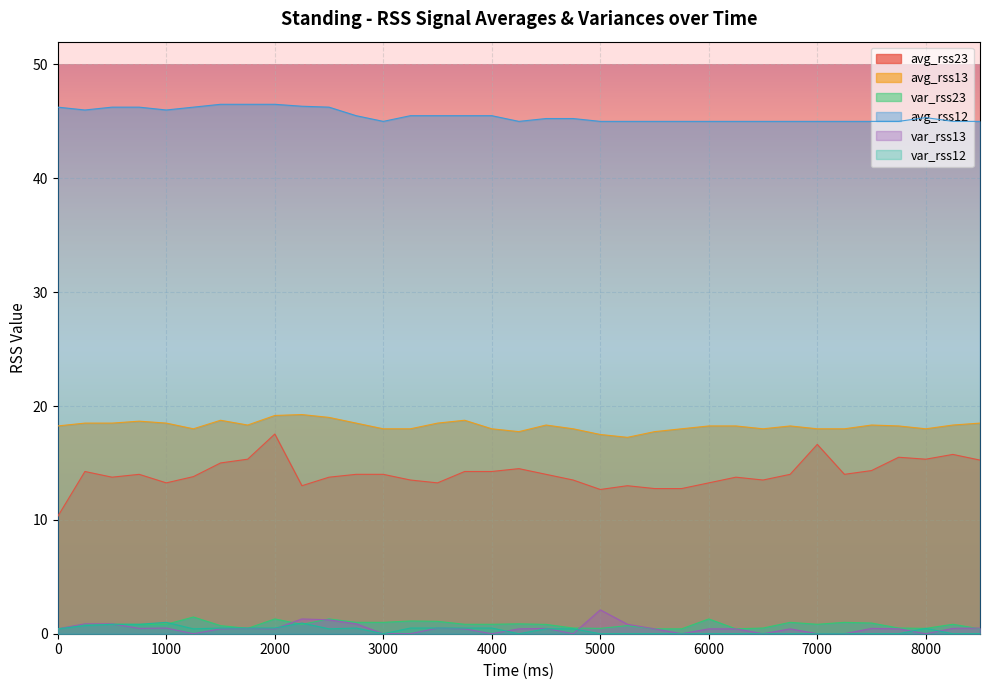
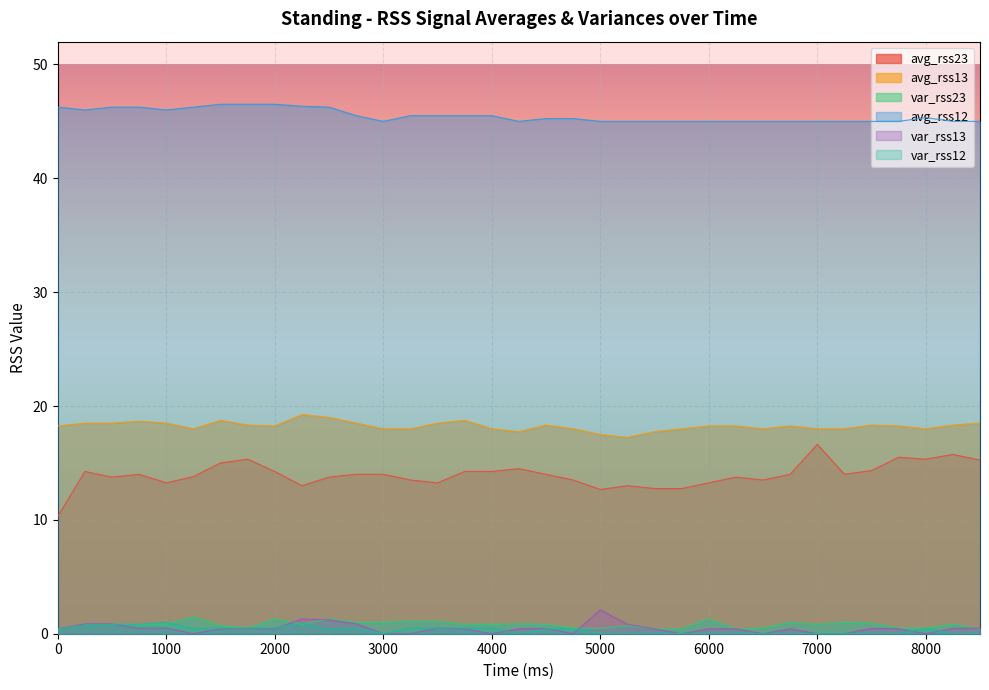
  {
    "avg_rss23": {
      "0": 10.3,
      "1000": 13.3,
-     "2000": 17.5,
+     "2000": 14.3,
      "3000": 14.0,
      "4000": 14.3,
      "5000": 12.7,
      "6000": 13.3,
      "7000": 16.6,
      "8000": 15.3
    },
    "avg_rss13": {
      "0": 18.3,
      "1000": 18.5,
-     "2000": 19.2,
+     "2000": 18.3,
      "3000": 18.0,
      "4000": 18.0,
      "5000": 17.5,
      "6000": 18.3,
      "7000": 18.0,
      "8000": 18.0
    },
    "var_rss13": {
      "1000": 0.5,
      "4000": 0.0,
      "5000": 2.1,
      "6000": 0.4,
      "8000": 0.0
    }
  }
